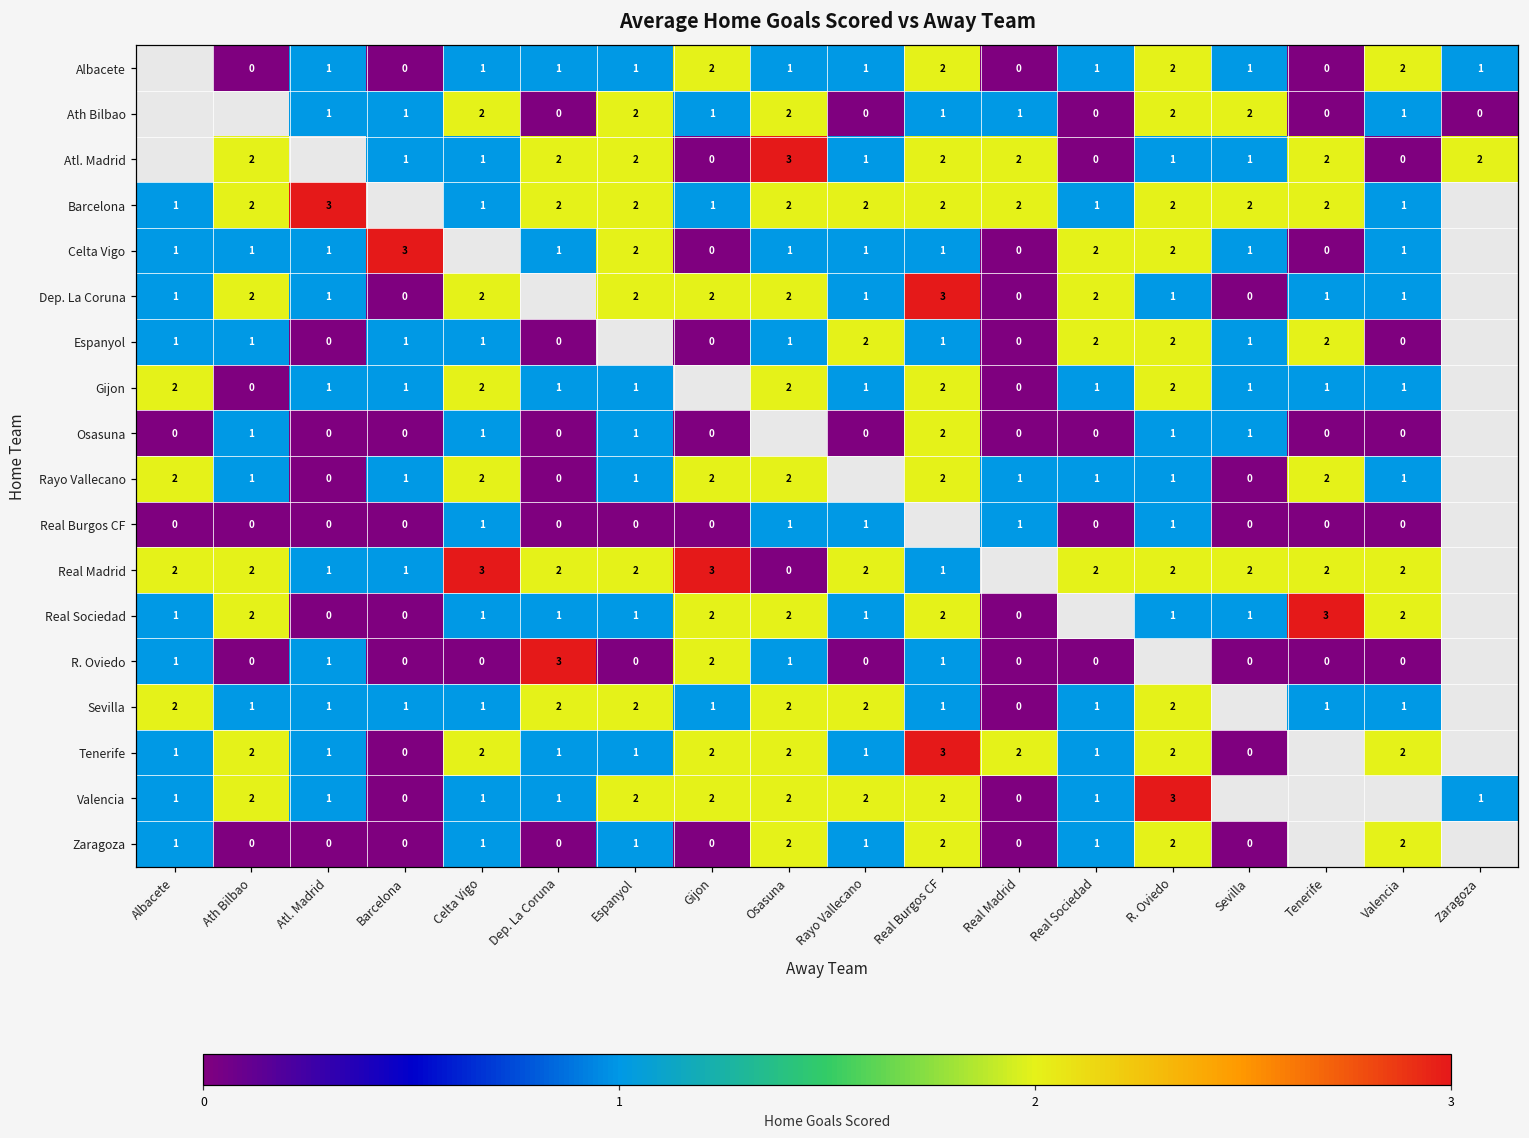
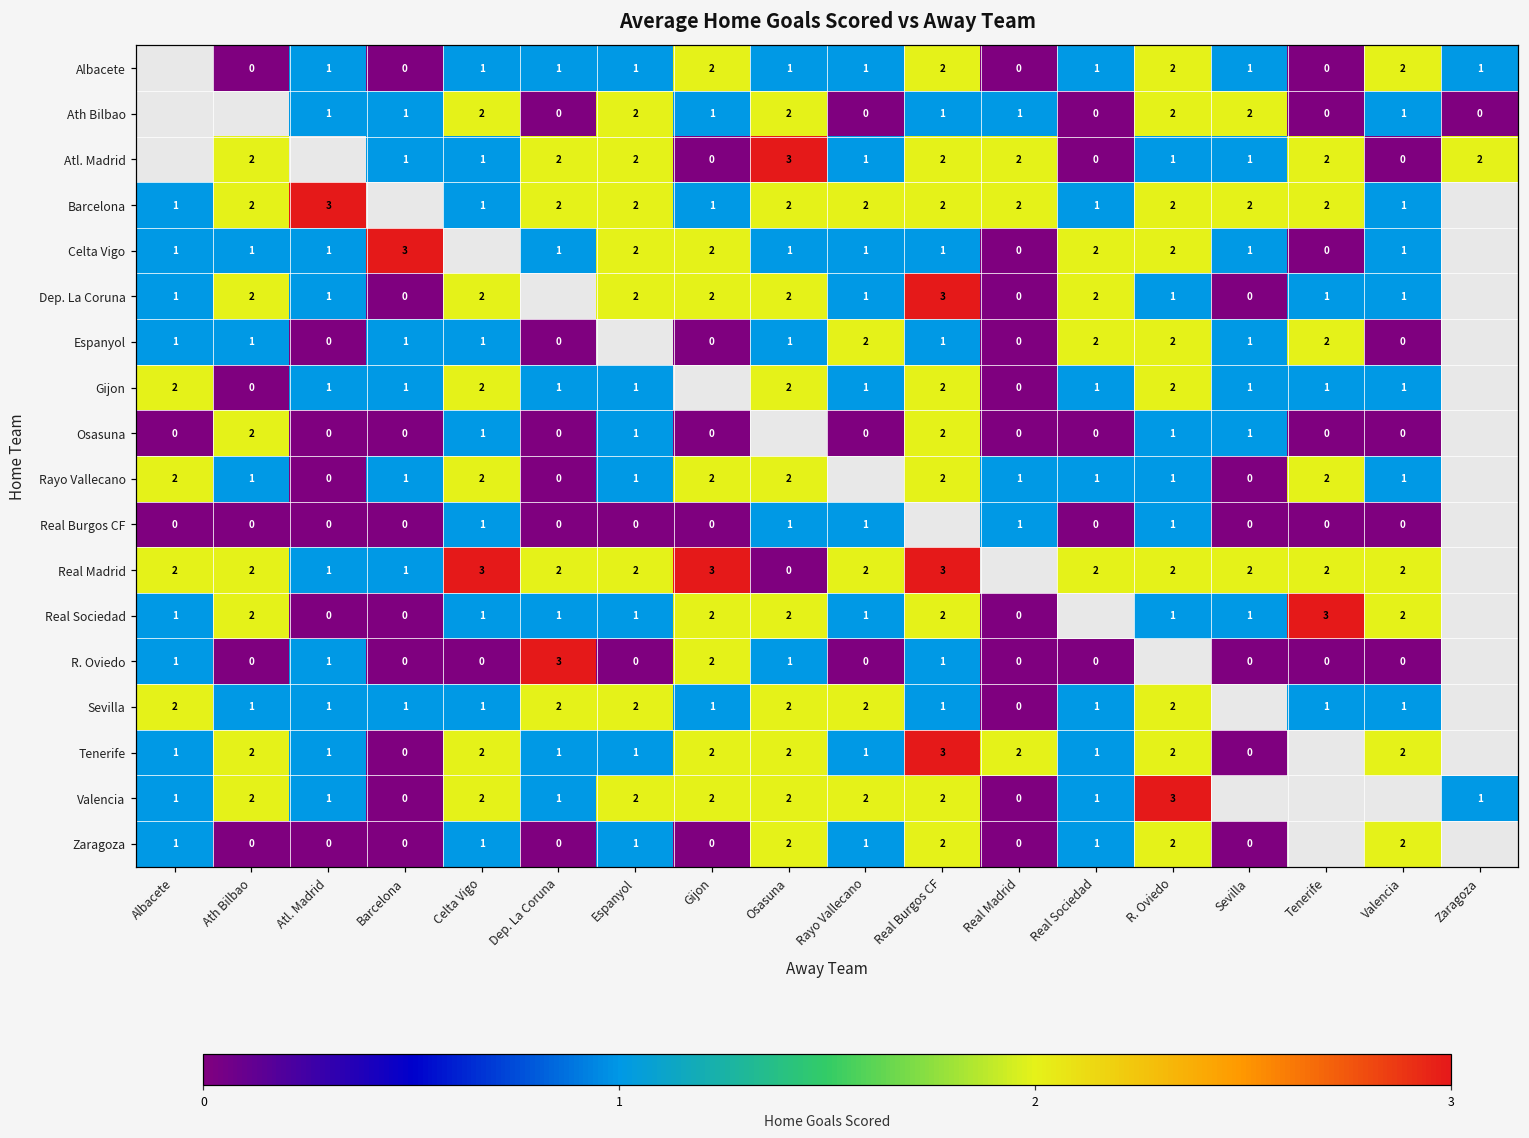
  {
    "Celta Vigo": {
      "Albacete": 1,
      "Ath Bilbao": 1,
      "Atl. Madrid": 1,
      "Barcelona": 3,
      "Dep. La Coruna": 1,
      "Espanyol": 2,
-     "Gijon": 0,
+     "Gijon": 2,
      "Osasuna": 1,
      "Rayo Vallecano": 1,
      "Real Burgos CF": 1,
      "Real Madrid": 0,
      "Real Sociedad": 2,
      "R. Oviedo": 2,
      "Sevilla": 1,
      "Tenerife": 0,
      "Valencia": 1
    },
    "Osasuna": {
      "Albacete": 0,
-     "Ath Bilbao": 1,
+     "Ath Bilbao": 2,
      "Atl. Madrid": 0,
      "Barcelona": 0,
      "Celta Vigo": 1,
      "Dep. La Coruna": 0,
      "Espanyol": 1,
      "Gijon": 0,
      "Rayo Vallecano": 0,
      "Real Burgos CF": 2,
      "Real Madrid": 0,
      "Real Sociedad": 0,
      "R. Oviedo": 1,
      "Sevilla": 1,
      "Tenerife": 0,
      "Valencia": 0
    },
    "Real Madrid": {
      "Albacete": 2,
      "Ath Bilbao": 2,
      "Atl. Madrid": 1,
      "Barcelona": 1,
      "Celta Vigo": 3,
      "Dep. La Coruna": 2,
      "Espanyol": 2,
      "Gijon": 3,
      "Osasuna": 0,
      "Rayo Vallecano": 2,
-     "Real Burgos CF": 1,
+     "Real Burgos CF": 3,
      "Real Sociedad": 2,
      "R. Oviedo": 2,
      "Sevilla": 2,
      "Tenerife": 2,
      "Valencia": 2
    },
    "Valencia": {
      "Albacete": 1,
      "Ath Bilbao": 2,
      "Atl. Madrid": 1,
      "Barcelona": 0,
-     "Celta Vigo": 1,
+     "Celta Vigo": 2,
      "Dep. La Coruna": 1,
      "Espanyol": 2,
      "Gijon": 2,
      "Osasuna": 2,
      "Rayo Vallecano": 2,
      "Real Burgos CF": 2,
      "Real Madrid": 0,
      "Real Sociedad": 1,
      "R. Oviedo": 3,
      "Zaragoza": 1
    }
  }
